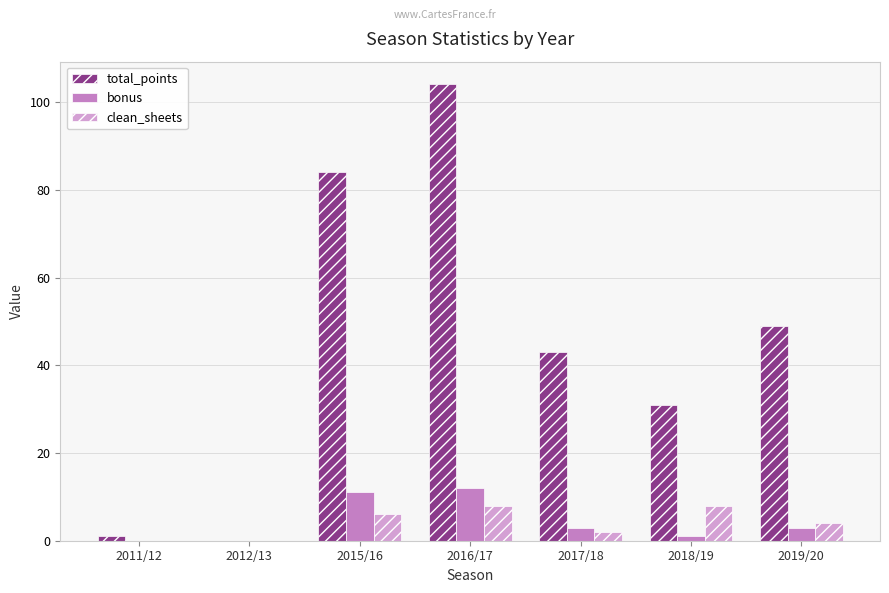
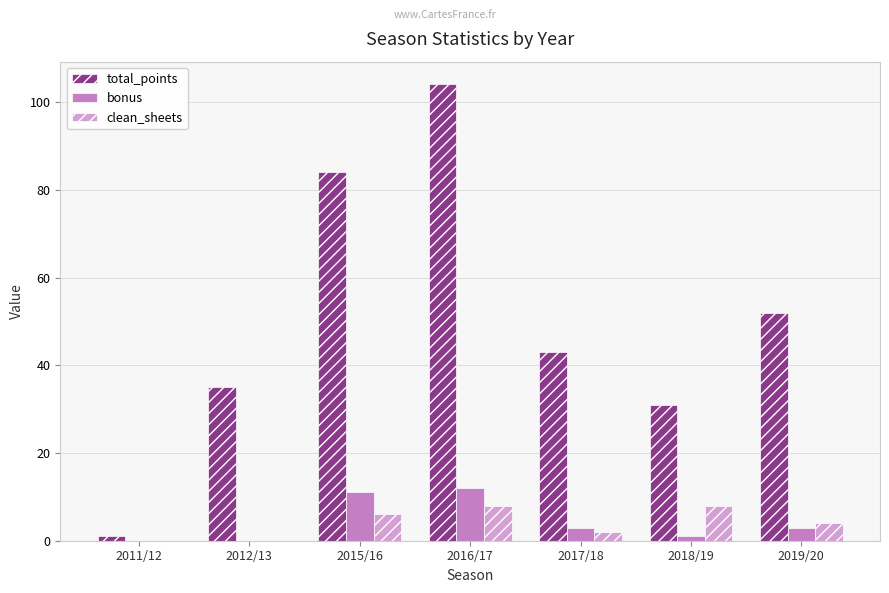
  {
    "total_points": {
      "2011/12": 1,
-     "2012/13": 0,
+     "2012/13": 35,
      "2015/16": 84,
      "2016/17": 104,
      "2017/18": 43,
      "2018/19": 31,
-     "2019/20": 49
+     "2019/20": 52
    }
  }
